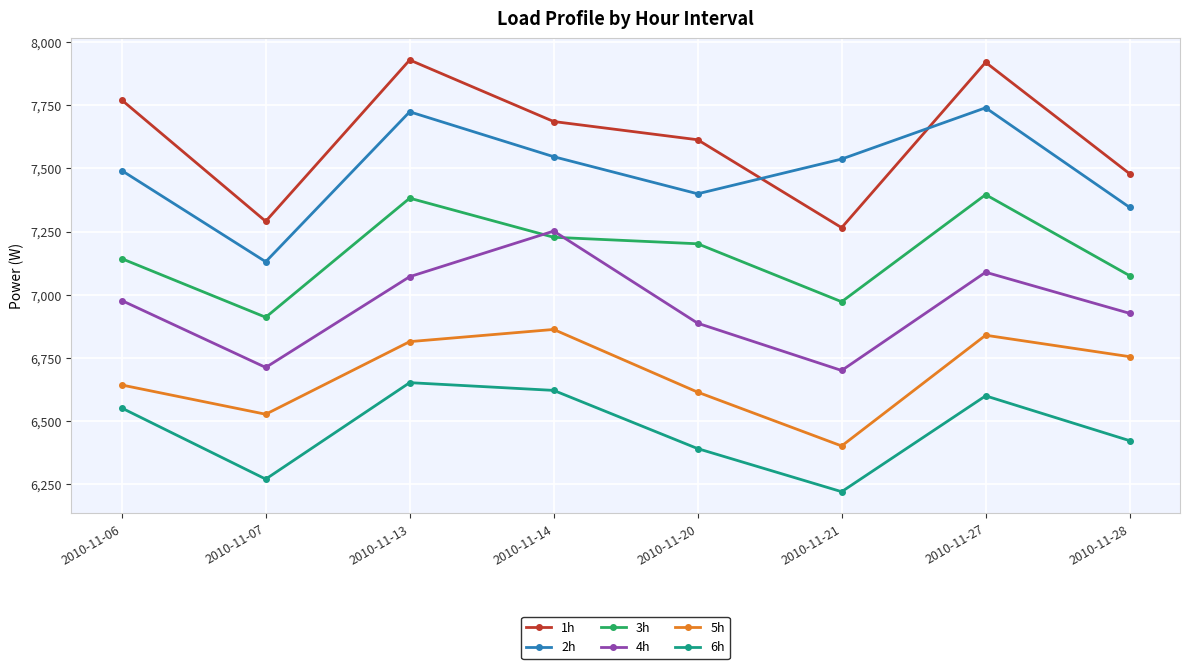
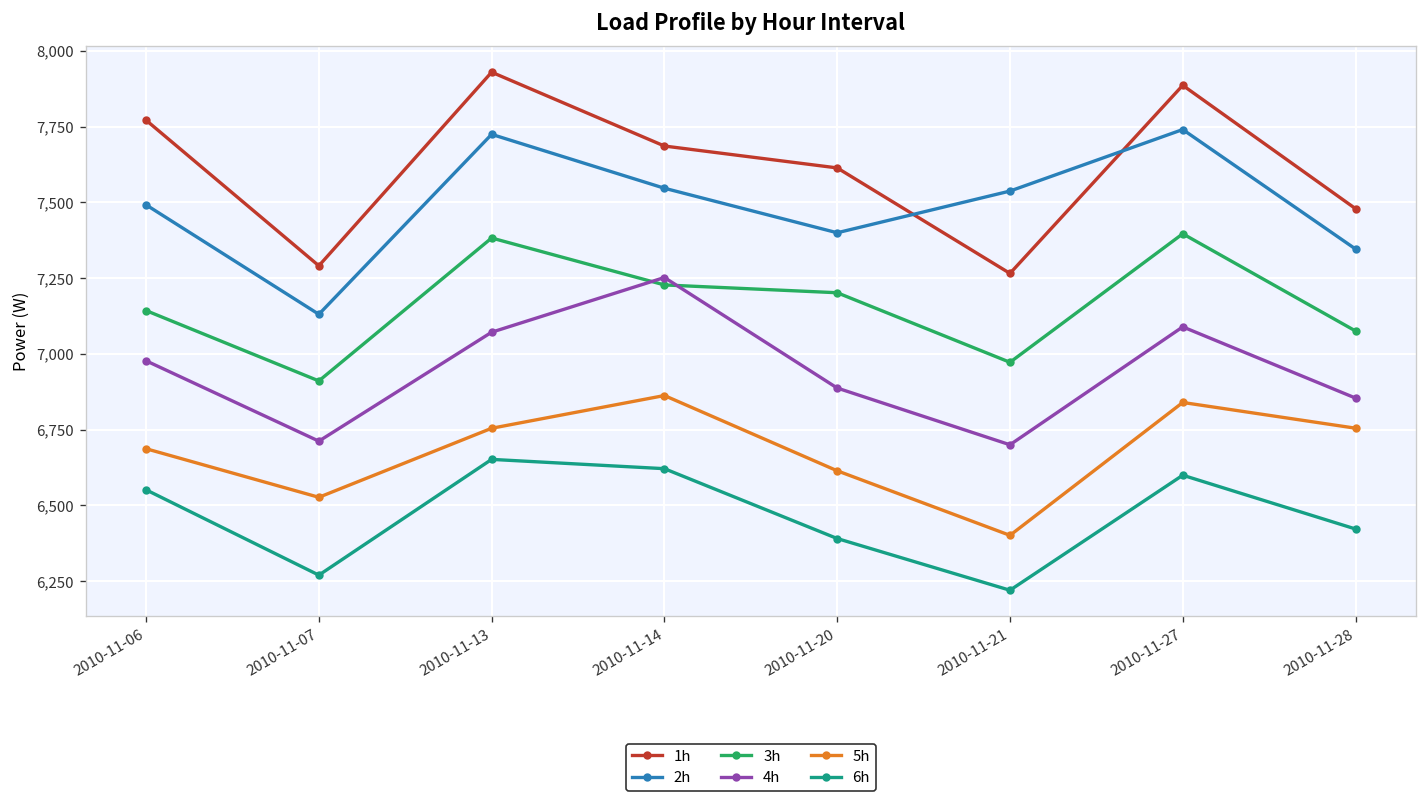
  {
    "1h": {
      "2010-11-06": "7,770",
      "2010-11-07": "7,290",
      "2010-11-13": "7,930",
      "2010-11-14": "7,690",
      "2010-11-20": "7,610",
      "2010-11-21": "7,270",
-     "2010-11-27": "7,920",
+     "2010-11-27": "7,890",
      "2010-11-28": "7,480"
    },
    "2h": {
      "2010-11-06": "7,490",
      "2010-11-07": "7,130",
      "2010-11-13": "7,720",
      "2010-11-14": "7,550",
      "2010-11-20": "7,400",
      "2010-11-21": "7,540",
      "2010-11-27": "7,740",
      "2010-11-28": "7,350"
    },
    "4h": {
      "2010-11-06": "6,980",
      "2010-11-07": "6,710",
      "2010-11-13": "7,070",
      "2010-11-14": "7,250",
      "2010-11-20": "6,890",
      "2010-11-21": "6,700",
      "2010-11-27": "7,090",
-     "2010-11-28": "6,930"
+     "2010-11-28": "6,850"
    },
    "5h": {
-     "2010-11-06": "6,640",
+     "2010-11-06": "6,690",
      "2010-11-07": "6,530",
-     "2010-11-13": "6,810",
+     "2010-11-13": "6,750",
      "2010-11-14": "6,860",
      "2010-11-20": "6,610",
      "2010-11-21": "6,400",
      "2010-11-27": "6,840",
      "2010-11-28": "6,750"
    }
  }
